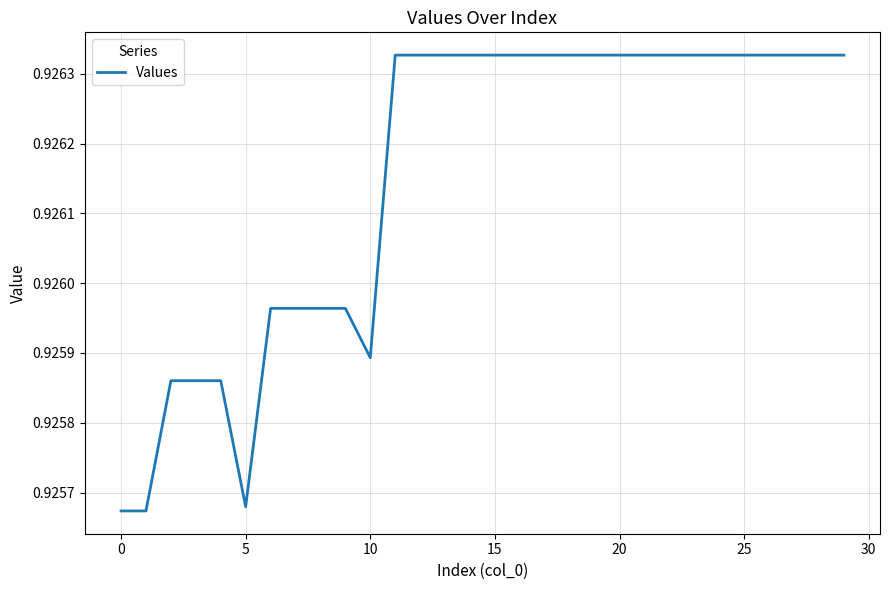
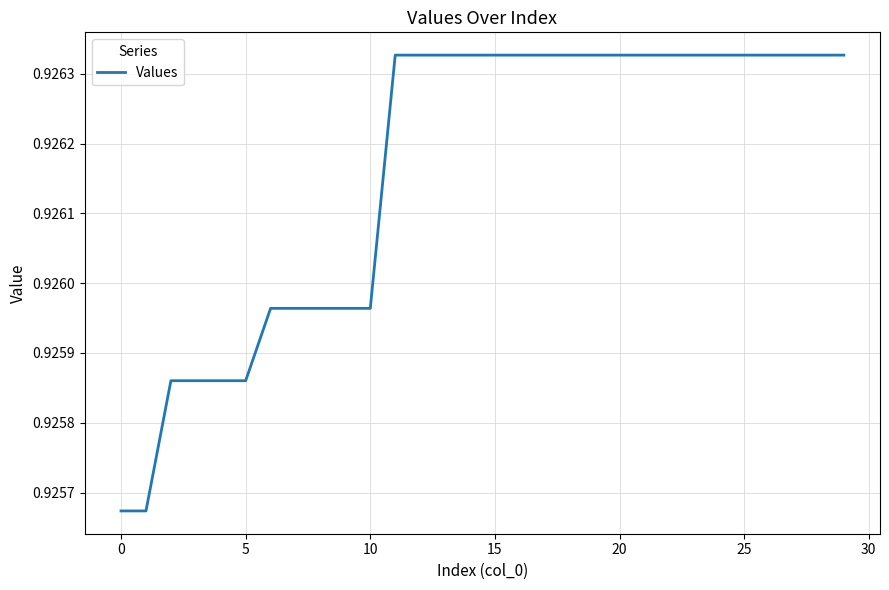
  {
    "0": 0.92567,
-   "5": 0.92568,
-   "10": 0.92589,
+   "5": 0.92586,
+   "10": 0.92596,
    "15": 0.92633,
    "20": 0.92633,
    "25": 0.92633
  }
